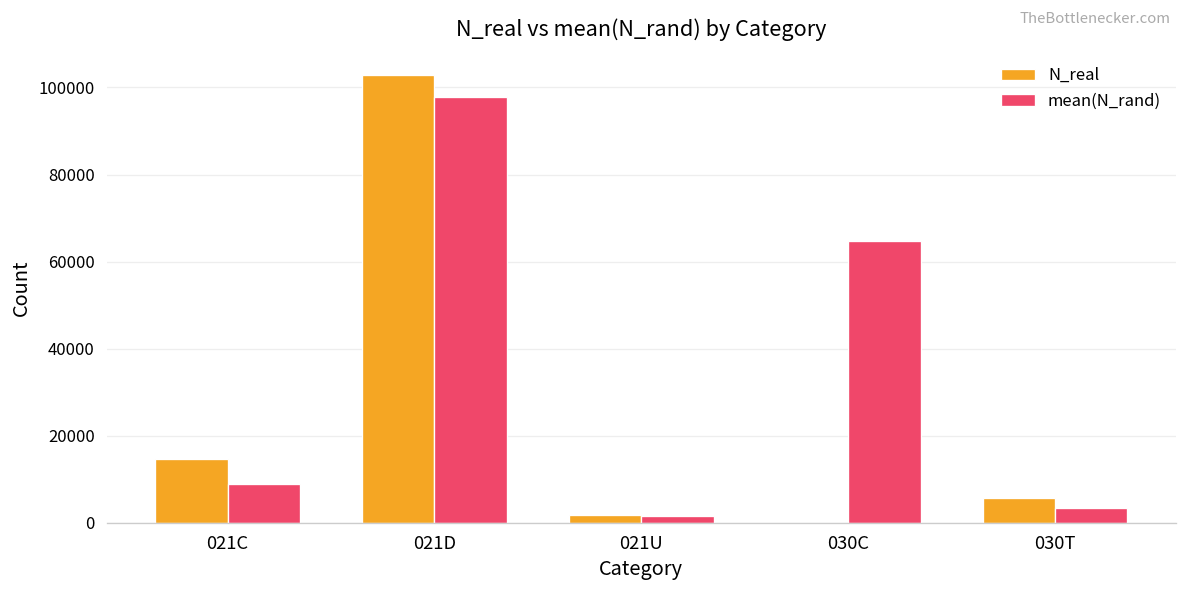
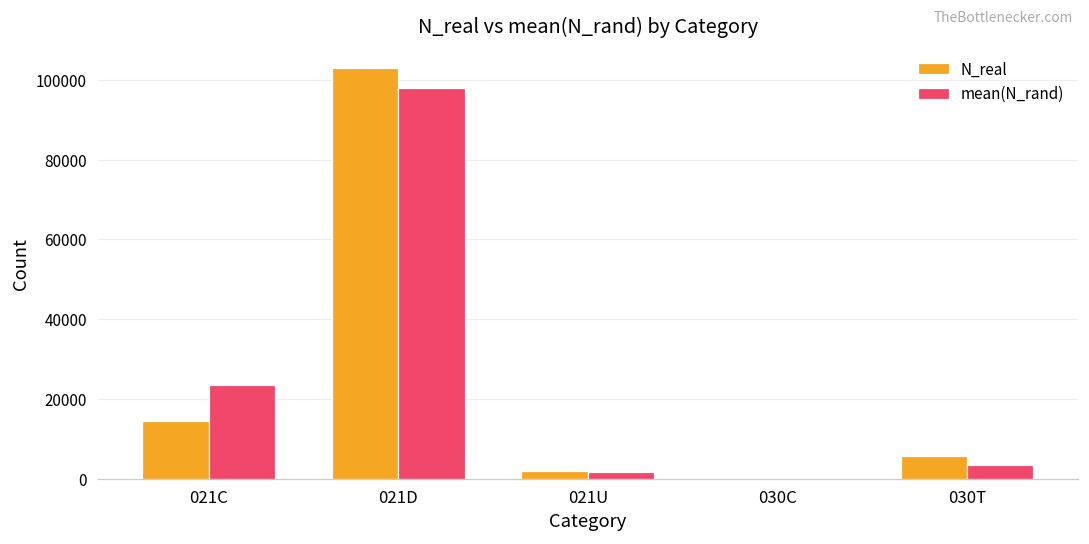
  {
    "N_real": {
      "021C": 15000,
      "021D": 103000,
      "021U": 2000,
      "030T": 6000
    },
    "mean(N_rand)": {
-     "021C": 9000,
+     "021C": 24000,
      "021D": 98000,
      "021U": 2000,
-     "030C": 65000,
+     "030C": 0,
      "030T": 3000
    }
  }
